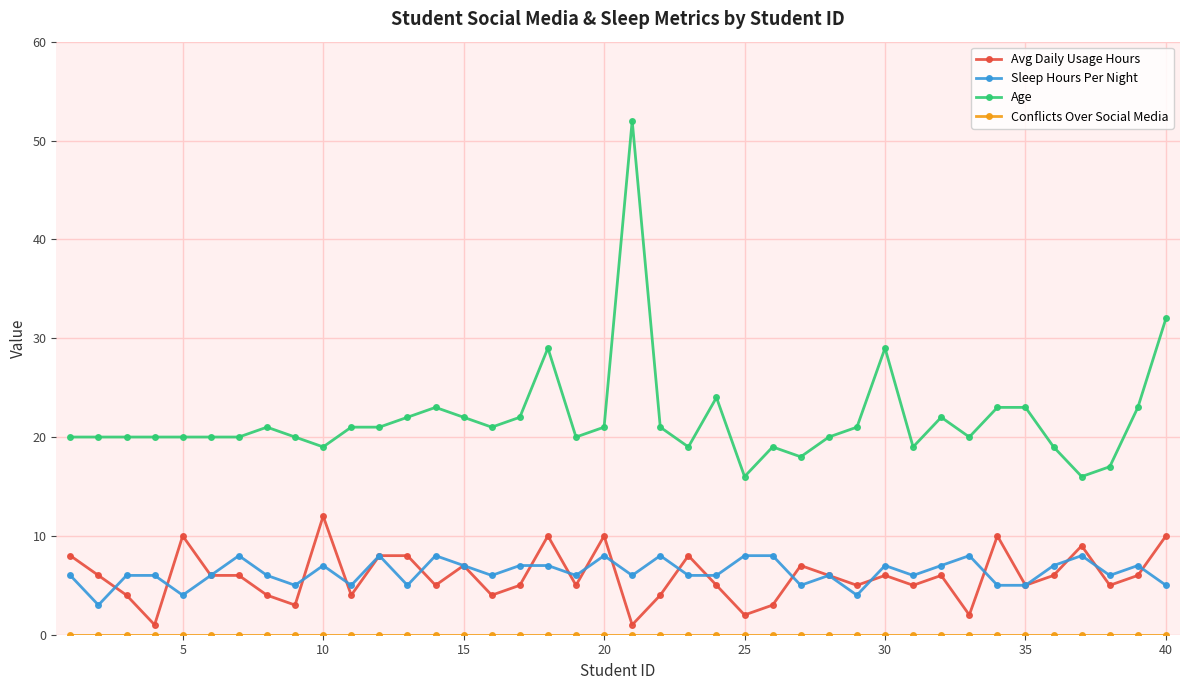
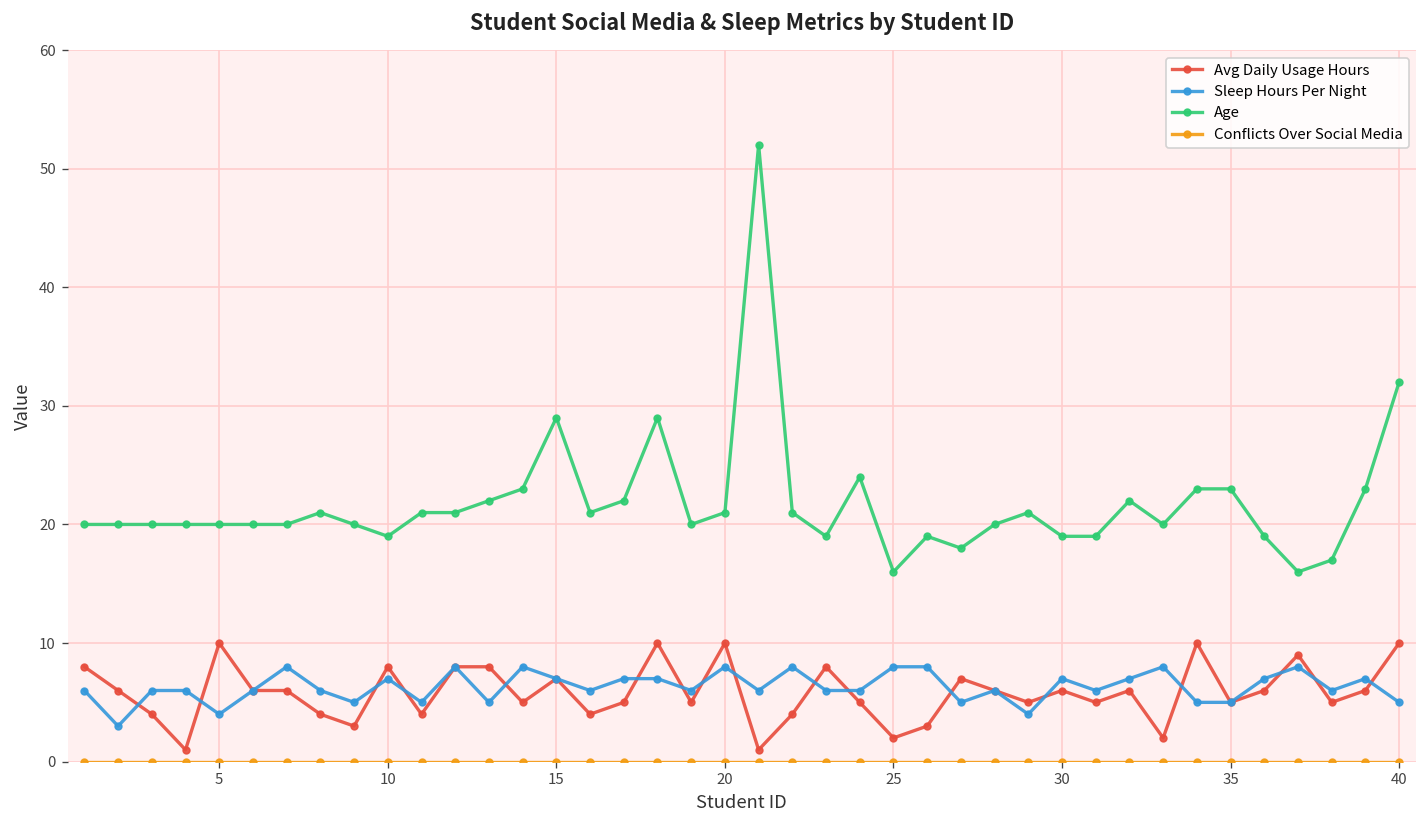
  {
    "Avg Daily Usage Hours": {
      "5": 10,
-     "10": 12,
+     "10": 8,
      "20": 10,
      "25": 2,
      "30": 6,
      "40": 10
    },
    "Sleep Hours Per Night": {
      "5": 4,
      "10": 7,
      "20": 8,
      "25": 8,
      "30": 7,
      "40": 5
    },
    "Age": {
      "5": 20,
      "10": 19,
-     "15": 22,
+     "15": 29,
      "20": 21,
      "25": 16,
-     "30": 29,
+     "30": 19,
      "35": 23,
      "40": 32
    },
    "Conflicts Over Social Media": {
      "5": 0,
      "10": 0,
      "15": 0,
      "20": 0,
      "25": 0,
      "30": 0,
      "35": 0,
      "40": 0
    }
  }
